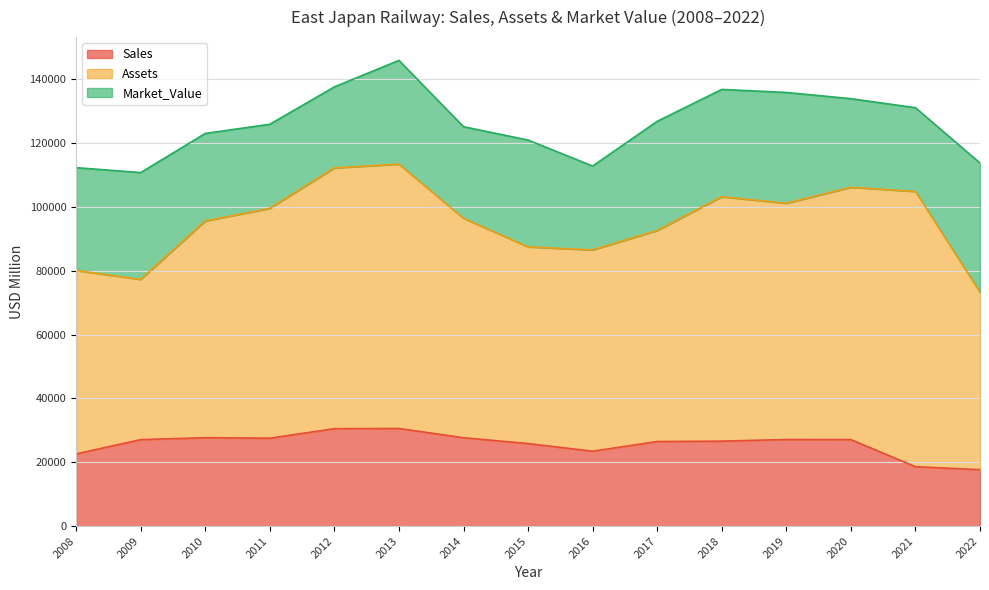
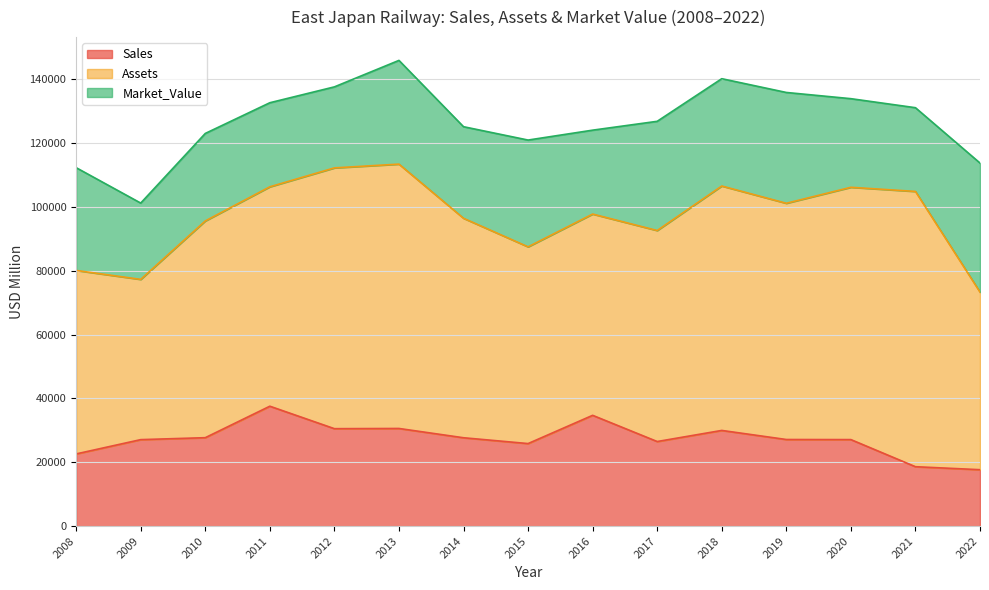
  {
    "Sales": {
      "2008": 23000,
      "2009": 27000,
      "2010": 28000,
-     "2011": 28000,
+     "2011": 38000,
      "2012": 31000,
      "2013": 31000,
      "2014": 28000,
      "2015": 26000,
-     "2016": 23000,
+     "2016": 35000,
      "2017": 26000,
-     "2018": 27000,
+     "2018": 30000,
      "2019": 27000,
      "2020": 27000,
      "2021": 19000,
      "2022": 18000
    },
    "Assets": {
      "2008": 58000,
      "2009": 50000,
      "2010": 68000,
-     "2011": 72000,
+     "2011": 69000,
      "2012": 82000,
      "2013": 83000,
      "2014": 69000,
      "2015": 62000,
      "2016": 63000,
      "2017": 66000,
      "2018": 77000,
      "2019": 74000,
      "2020": 79000,
      "2021": 86000,
      "2022": 56000
    },
    "Market_Value": {
      "2008": 32000,
-     "2009": 33000,
+     "2009": 24000,
      "2010": 27000,
      "2011": 26000,
      "2012": 25000,
      "2013": 33000,
      "2014": 29000,
      "2015": 33000,
      "2016": 26000,
      "2017": 34000,
      "2018": 34000,
      "2019": 35000,
      "2020": 28000,
      "2021": 26000,
      "2022": 40000
    }
  }
